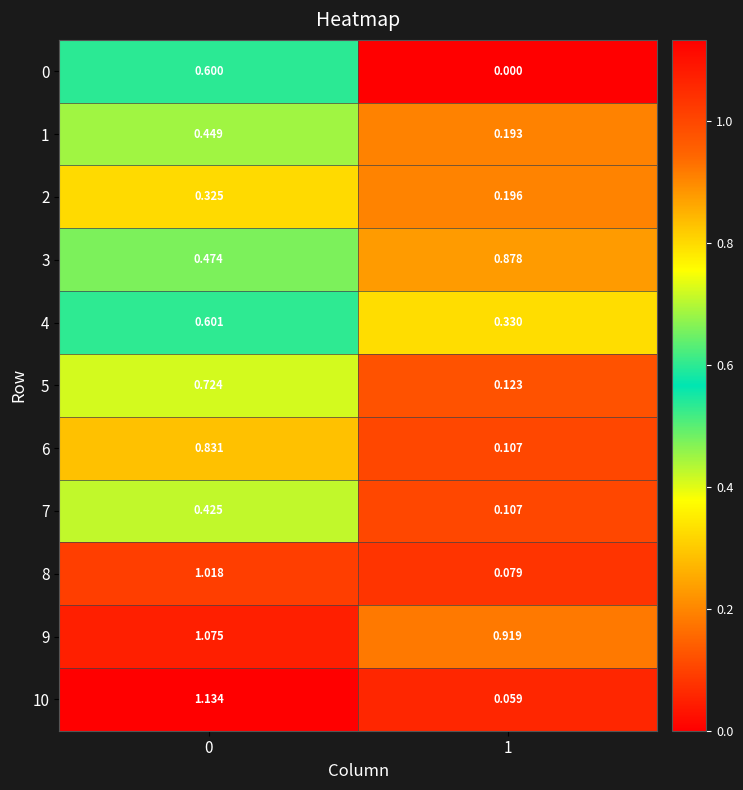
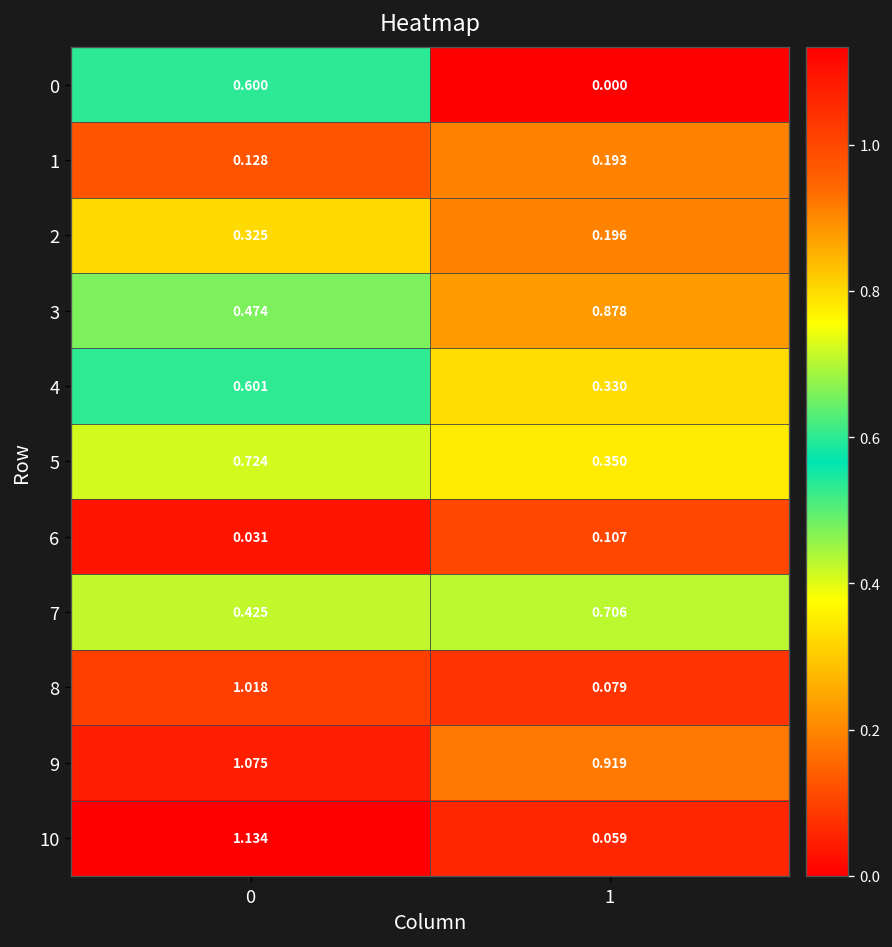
  {
    "0": {
      "0": 0.600,
      "1": 0.000
    },
    "1": {
-     "0": 0.449,
+     "0": 0.128,
      "1": 0.193
    },
    "2": {
      "0": 0.325,
      "1": 0.196
    },
    "3": {
      "0": 0.474,
      "1": 0.878
    },
    "4": {
      "0": 0.601,
      "1": 0.330
    },
    "5": {
      "0": 0.724,
-     "1": 0.123
+     "1": 0.350
    },
    "6": {
-     "0": 0.831,
+     "0": 0.031,
      "1": 0.107
    },
    "7": {
      "0": 0.425,
-     "1": 0.107
+     "1": 0.706
    },
    "8": {
      "0": 1.018,
      "1": 0.079
    },
    "9": {
      "0": 1.075,
      "1": 0.919
    },
    "10": {
      "0": 1.134,
      "1": 0.059
    }
  }
